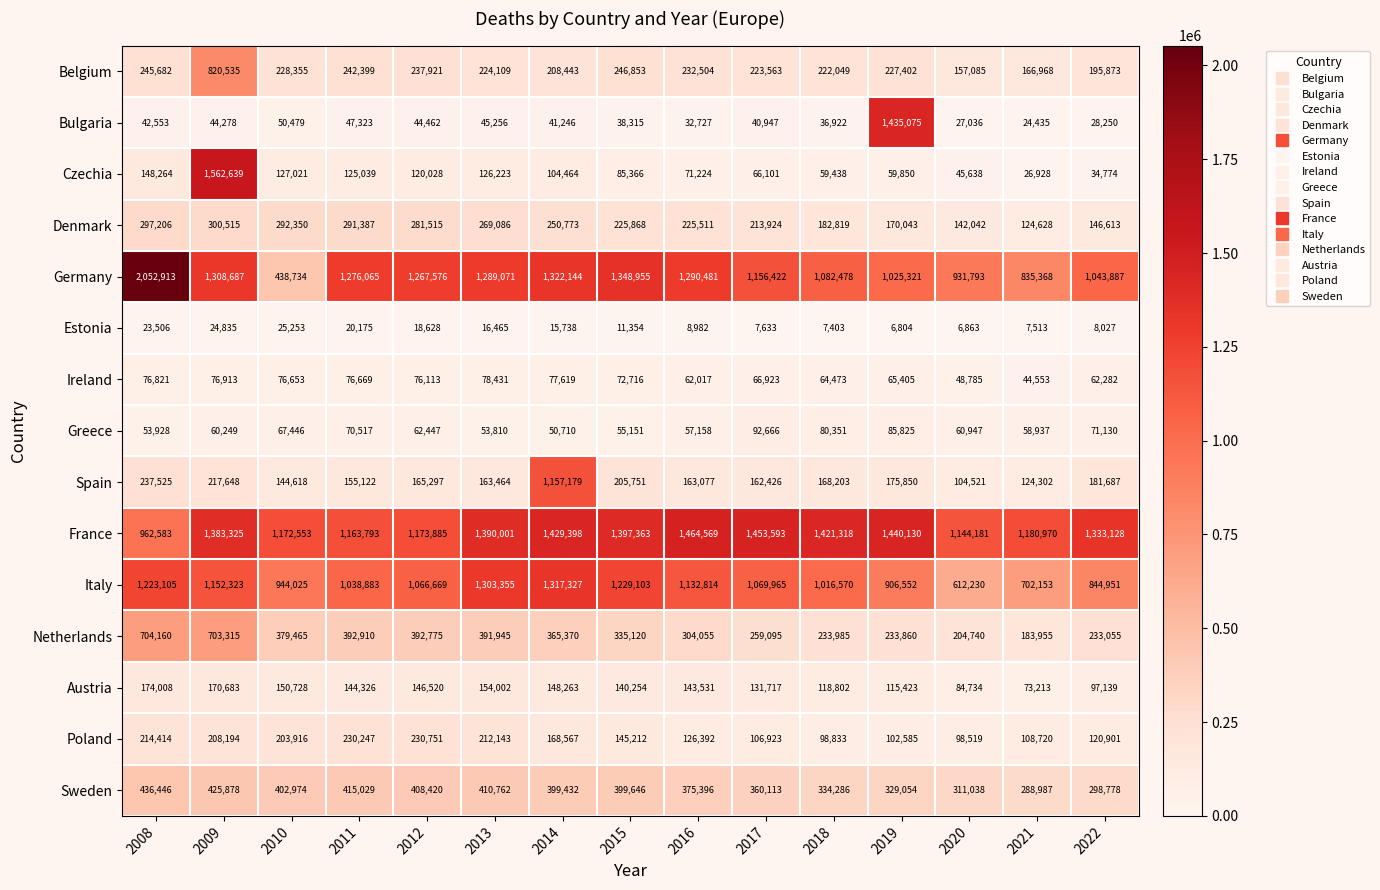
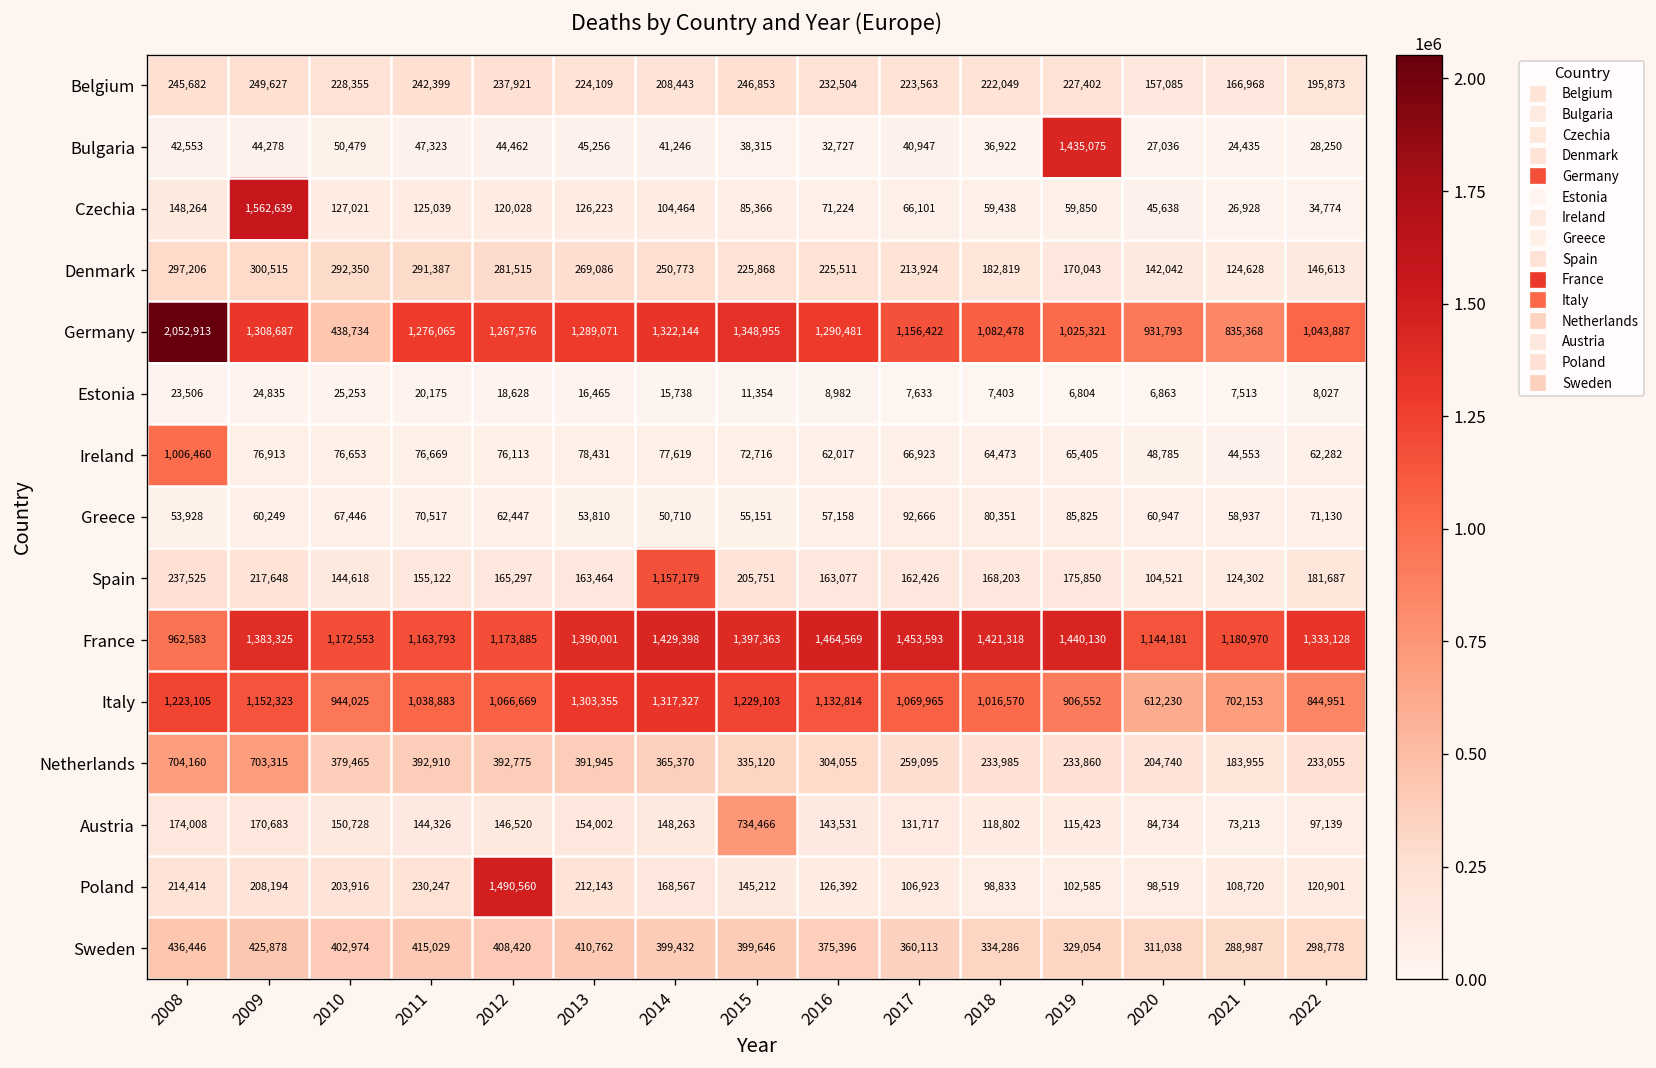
  {
    "Belgium": {
      "2008": "245,682",
-     "2009": "820,535",
+     "2009": "249,627",
      "2010": "228,355",
      "2011": "242,399",
      "2012": "237,921",
      "2013": "224,109",
      "2014": "208,443",
      "2015": "246,853",
      "2016": "232,504",
      "2017": "223,563",
      "2018": "222,049",
      "2019": "227,402",
      "2020": "157,085",
      "2021": "166,968",
      "2022": "195,873"
    },
    "Ireland": {
-     "2008": "76,821",
+     "2008": "1,006,460",
      "2009": "76,913",
      "2010": "76,653",
      "2011": "76,669",
      "2012": "76,113",
      "2013": "78,431",
      "2014": "77,619",
      "2015": "72,716",
      "2016": "62,017",
      "2017": "66,923",
      "2018": "64,473",
      "2019": "65,405",
      "2020": "48,785",
      "2021": "44,553",
      "2022": "62,282"
    },
    "Austria": {
      "2008": "174,008",
      "2009": "170,683",
      "2010": "150,728",
      "2011": "144,326",
      "2012": "146,520",
      "2013": "154,002",
      "2014": "148,263",
-     "2015": "140,254",
+     "2015": "734,466",
      "2016": "143,531",
      "2017": "131,717",
      "2018": "118,802",
      "2019": "115,423",
      "2020": "84,734",
      "2021": "73,213",
      "2022": "97,139"
    },
    "Poland": {
      "2008": "214,414",
      "2009": "208,194",
      "2010": "203,916",
      "2011": "230,247",
-     "2012": "230,751",
+     "2012": "1,490,560",
      "2013": "212,143",
      "2014": "168,567",
      "2015": "145,212",
      "2016": "126,392",
      "2017": "106,923",
      "2018": "98,833",
      "2019": "102,585",
      "2020": "98,519",
      "2021": "108,720",
      "2022": "120,901"
    }
  }
